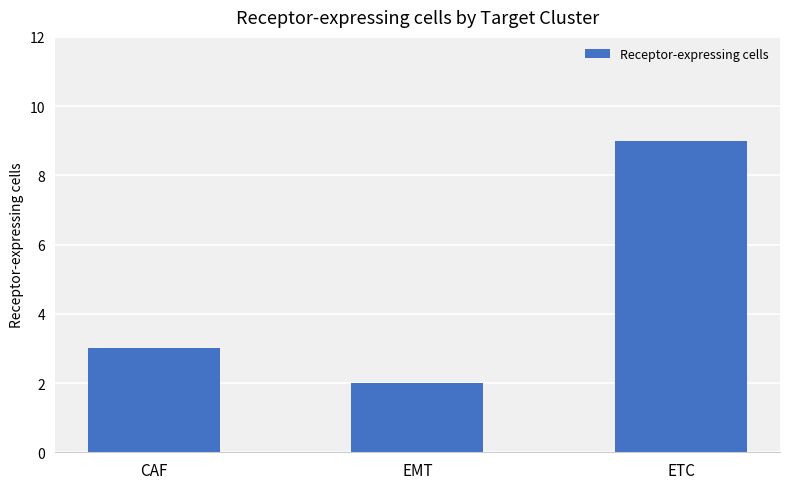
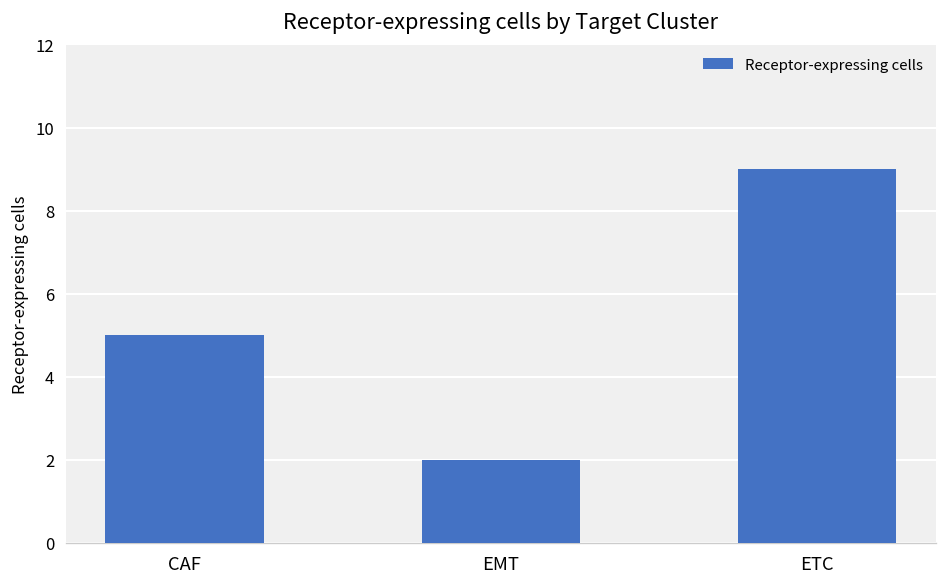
  {
-   "CAF": 3,
+   "CAF": 5,
    "EMT": 2,
    "ETC": 9
  }
